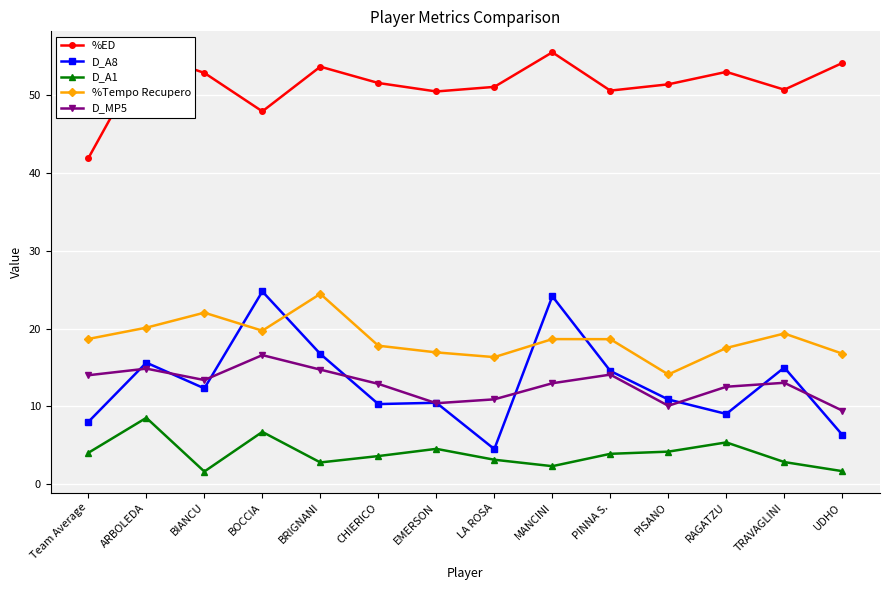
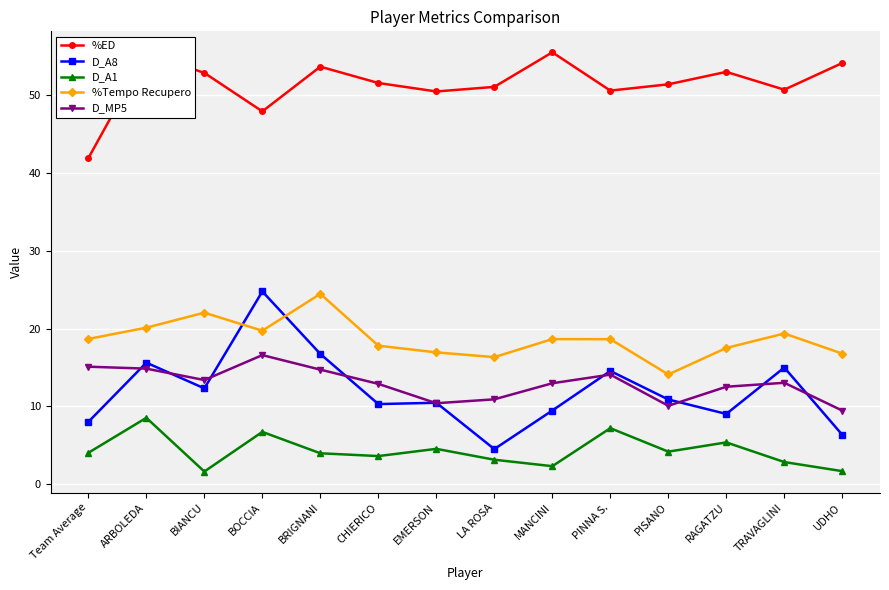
  {
    "%ED": {
      "Team Average": 42,
      "BIANCU": 53,
      "BOCCIA": 48,
      "BRIGNANI": 54,
      "CHIERICO": 52,
      "EMERSON": 51,
      "LA ROSA": 51,
      "MANCINI": 56,
      "PINNA S.": 51,
      "PISANO": 51,
      "RAGATZU": 53,
      "TRAVAGLINI": 51,
      "UDHO": 54
    },
    "D_A8": {
      "Team Average": 8,
      "ARBOLEDA": 16,
      "BIANCU": 12,
      "BOCCIA": 25,
      "BRIGNANI": 17,
      "CHIERICO": 10,
      "LA ROSA": 5,
-     "MANCINI": 24,
+     "MANCINI": 9,
      "PINNA S.": 15,
      "PISANO": 11,
      "RAGATZU": 9,
      "TRAVAGLINI": 15,
      "UDHO": 6
    },
    "D_A1": {
      "Team Average": 4,
      "ARBOLEDA": 9,
      "BIANCU": 2,
      "BOCCIA": 7,
-     "BRIGNANI": 3,
+     "BRIGNANI": 4,
      "CHIERICO": 4,
      "EMERSON": 5,
      "LA ROSA": 3,
      "MANCINI": 2,
-     "PINNA S.": 4,
+     "PINNA S.": 7,
      "PISANO": 4,
      "RAGATZU": 5,
      "TRAVAGLINI": 3,
      "UDHO": 2
    },
    "%Tempo Recupero": {
      "Team Average": 19,
      "ARBOLEDA": 20,
      "BIANCU": 22,
      "BOCCIA": 20,
      "BRIGNANI": 24,
      "CHIERICO": 18,
      "EMERSON": 17,
      "LA ROSA": 16,
      "MANCINI": 19,
      "PINNA S.": 19,
      "PISANO": 14,
      "RAGATZU": 18,
      "TRAVAGLINI": 19,
      "UDHO": 17
    },
    "D_MP5": {
-     "Team Average": 14,
+     "Team Average": 15,
      "ARBOLEDA": 15,
      "BIANCU": 13,
      "BOCCIA": 17,
      "BRIGNANI": 15,
      "CHIERICO": 13,
      "LA ROSA": 11,
      "MANCINI": 13,
      "PINNA S.": 14,
      "PISANO": 10,
      "RAGATZU": 13,
      "TRAVAGLINI": 13,
      "UDHO": 9
    }
  }
